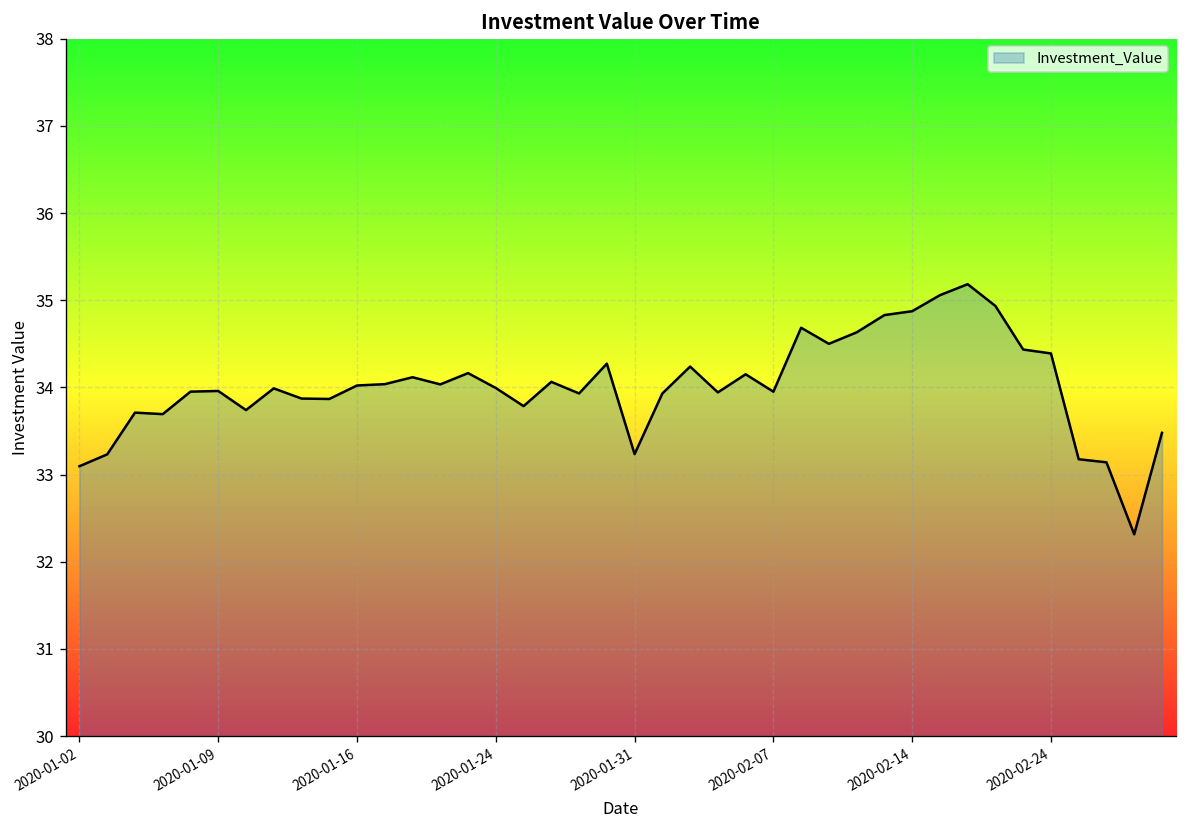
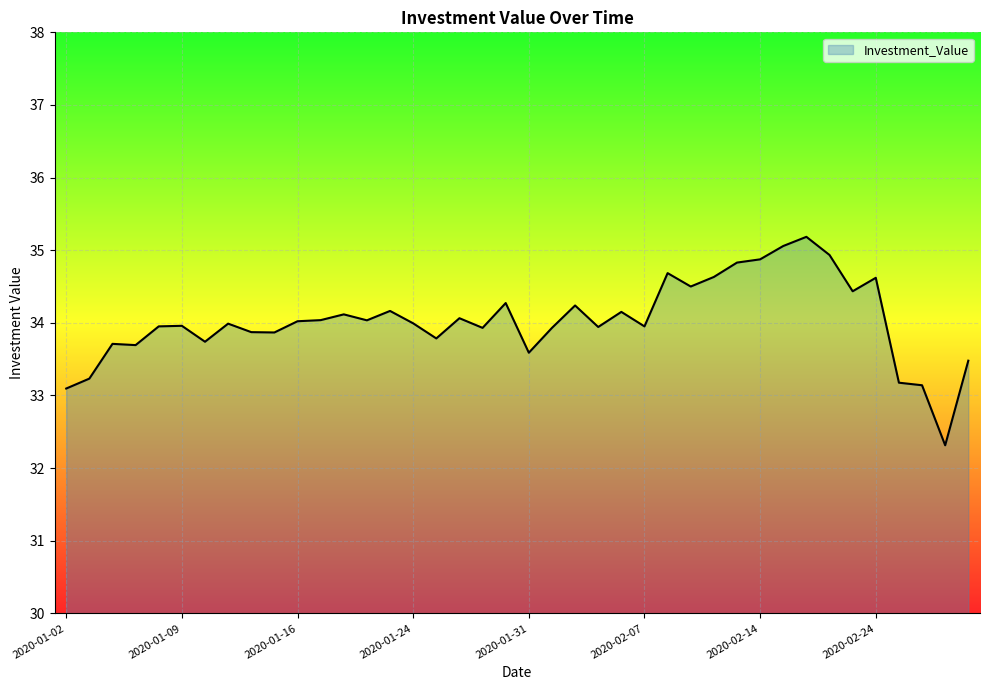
  {
    "2020-01-02": 33.1,
    "2020-01-09": 34.0,
    "2020-01-16": 34.0,
    "2020-01-24": 34.0,
-   "2020-01-31": 33.2,
+   "2020-01-31": 33.6,
    "2020-02-07": 34.0,
    "2020-02-14": 34.9,
-   "2020-02-24": 34.4
+   "2020-02-24": 34.6
  }
